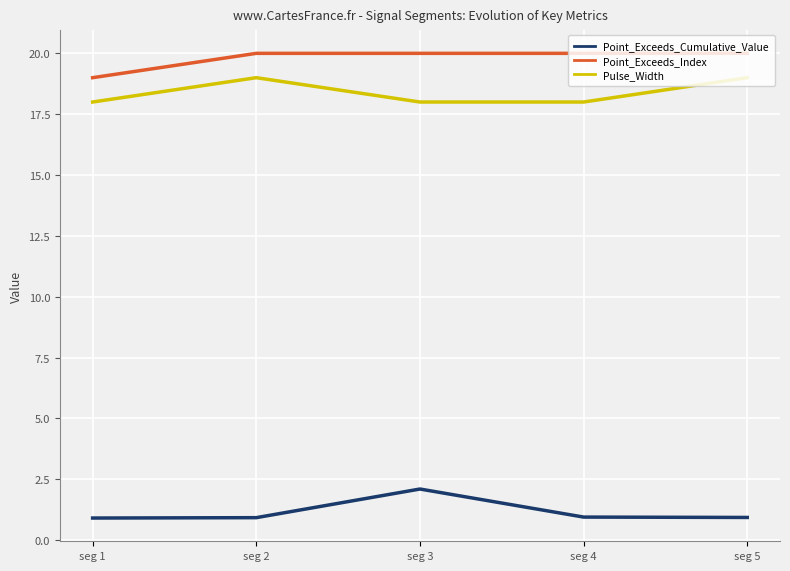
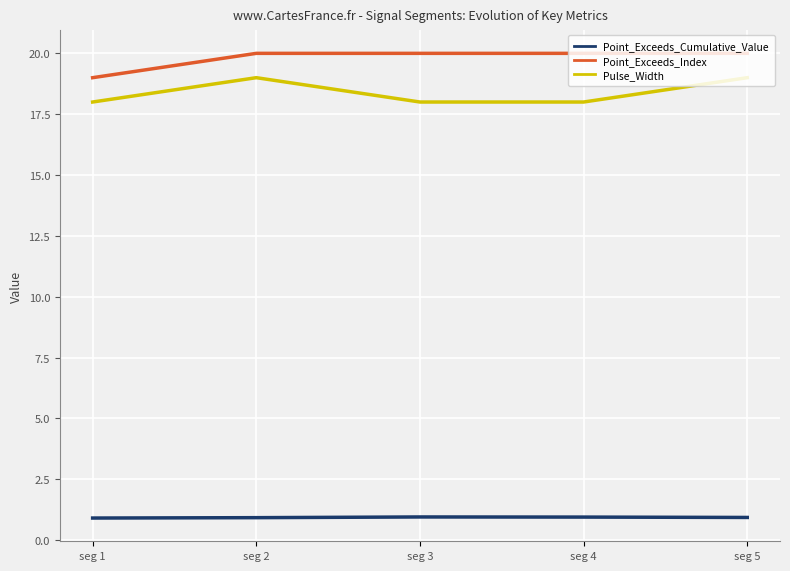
  {
    "Point_Exceeds_Cumulative_Value": {
      "seg 1": 0.9,
      "seg 2": 0.9,
-     "seg 3": 2.1,
+     "seg 3": 1.0,
      "seg 4": 0.9,
      "seg 5": 0.9
    },
    "Point_Exceeds_Index": {
      "seg 1": 19.0,
      "seg 2": 20.0,
      "seg 3": 20.0
    },
    "Pulse_Width": {
      "seg 1": 18.0,
      "seg 2": 19.0,
      "seg 3": 18.0,
      "seg 4": 18.0
    }
  }
